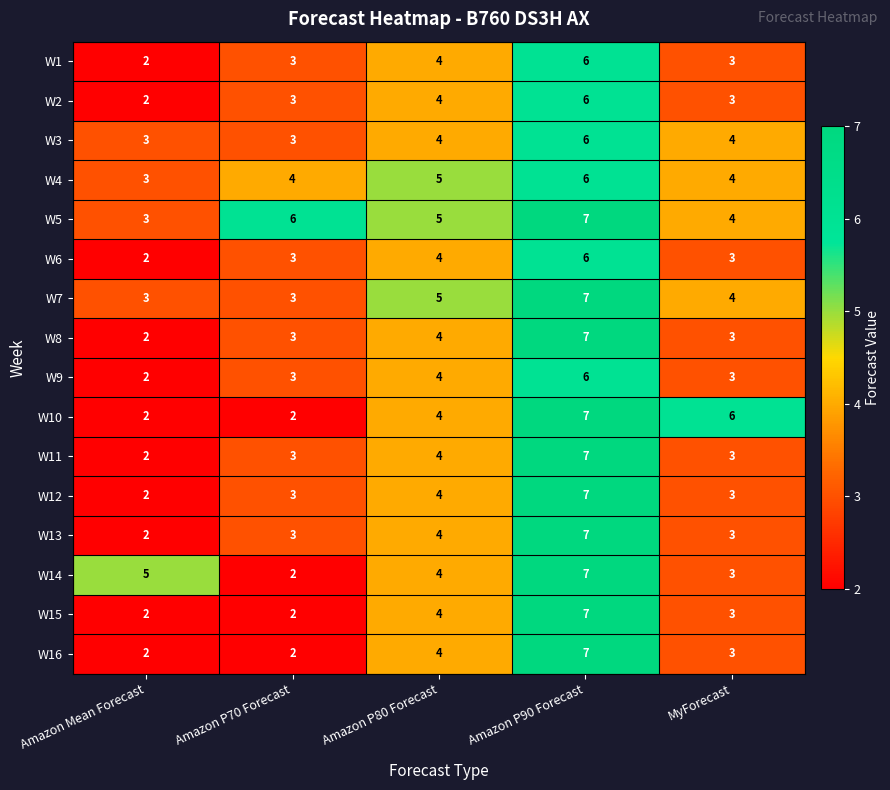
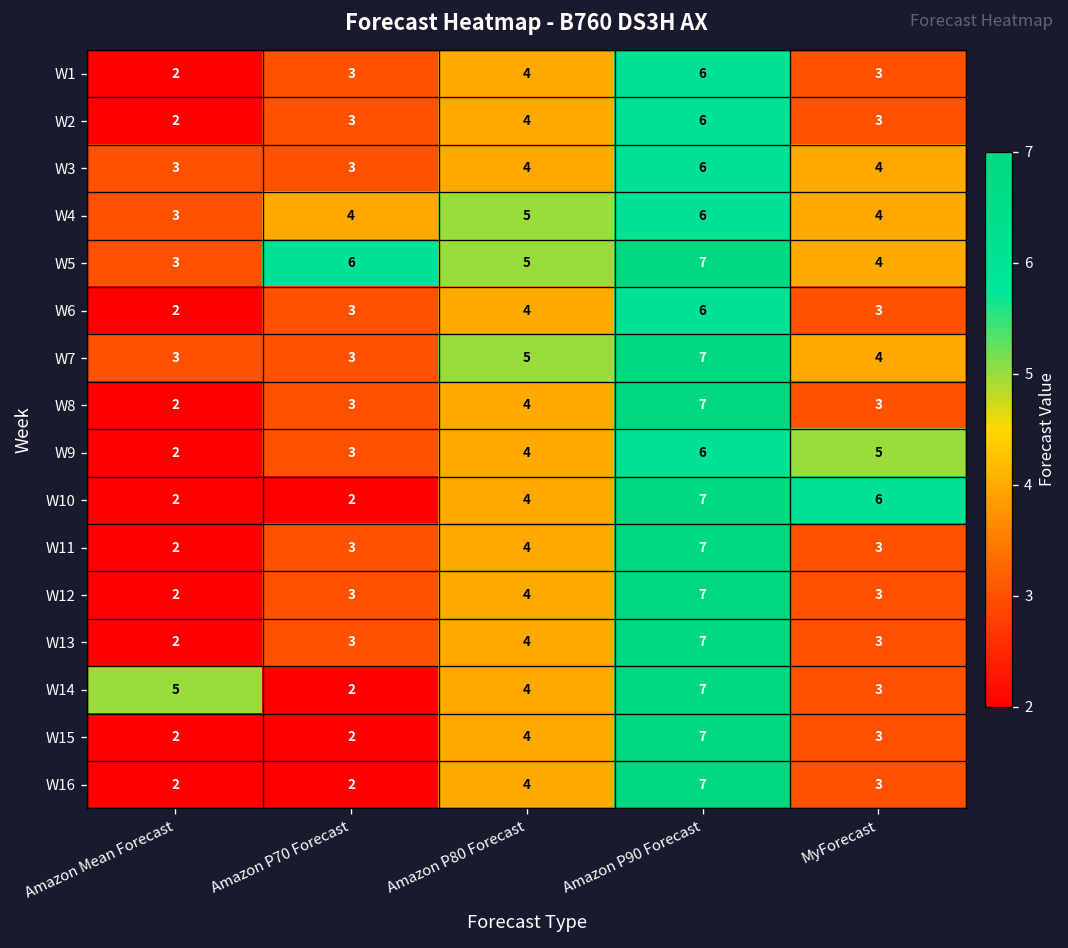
  {
    "W1": {
      "Amazon Mean Forecast": 2,
      "Amazon P70 Forecast": 3,
      "Amazon P80 Forecast": 4,
      "Amazon P90 Forecast": 6,
      "MyForecast": 3
    },
    "W2": {
      "Amazon Mean Forecast": 2,
      "Amazon P70 Forecast": 3,
      "Amazon P80 Forecast": 4,
      "Amazon P90 Forecast": 6,
      "MyForecast": 3
    },
    "W3": {
      "Amazon Mean Forecast": 3,
      "Amazon P70 Forecast": 3,
      "Amazon P80 Forecast": 4,
      "Amazon P90 Forecast": 6,
      "MyForecast": 4
    },
    "W4": {
      "Amazon Mean Forecast": 3,
      "Amazon P70 Forecast": 4,
      "Amazon P80 Forecast": 5,
      "Amazon P90 Forecast": 6,
      "MyForecast": 4
    },
    "W5": {
      "Amazon Mean Forecast": 3,
      "Amazon P70 Forecast": 6,
      "Amazon P80 Forecast": 5,
      "Amazon P90 Forecast": 7,
      "MyForecast": 4
    },
    "W6": {
      "Amazon Mean Forecast": 2,
      "Amazon P70 Forecast": 3,
      "Amazon P80 Forecast": 4,
      "Amazon P90 Forecast": 6,
      "MyForecast": 3
    },
    "W7": {
      "Amazon Mean Forecast": 3,
      "Amazon P70 Forecast": 3,
      "Amazon P80 Forecast": 5,
      "Amazon P90 Forecast": 7,
      "MyForecast": 4
    },
    "W8": {
      "Amazon Mean Forecast": 2,
      "Amazon P70 Forecast": 3,
      "Amazon P80 Forecast": 4,
      "Amazon P90 Forecast": 7,
      "MyForecast": 3
    },
    "W9": {
      "Amazon Mean Forecast": 2,
      "Amazon P70 Forecast": 3,
      "Amazon P80 Forecast": 4,
      "Amazon P90 Forecast": 6,
-     "MyForecast": 3
+     "MyForecast": 5
    },
    "W10": {
      "Amazon Mean Forecast": 2,
      "Amazon P70 Forecast": 2,
      "Amazon P80 Forecast": 4,
      "Amazon P90 Forecast": 7,
      "MyForecast": 6
    },
    "W11": {
      "Amazon Mean Forecast": 2,
      "Amazon P70 Forecast": 3,
      "Amazon P80 Forecast": 4,
      "Amazon P90 Forecast": 7,
      "MyForecast": 3
    },
    "W12": {
      "Amazon Mean Forecast": 2,
      "Amazon P70 Forecast": 3,
      "Amazon P80 Forecast": 4,
      "Amazon P90 Forecast": 7,
      "MyForecast": 3
    },
    "W13": {
      "Amazon Mean Forecast": 2,
      "Amazon P70 Forecast": 3,
      "Amazon P80 Forecast": 4,
      "Amazon P90 Forecast": 7,
      "MyForecast": 3
    },
    "W14": {
      "Amazon Mean Forecast": 5,
      "Amazon P70 Forecast": 2,
      "Amazon P80 Forecast": 4,
      "Amazon P90 Forecast": 7,
      "MyForecast": 3
    },
    "W15": {
      "Amazon Mean Forecast": 2,
      "Amazon P70 Forecast": 2,
      "Amazon P80 Forecast": 4,
      "Amazon P90 Forecast": 7,
      "MyForecast": 3
    },
    "W16": {
      "Amazon Mean Forecast": 2,
      "Amazon P70 Forecast": 2,
      "Amazon P80 Forecast": 4,
      "Amazon P90 Forecast": 7,
      "MyForecast": 3
    }
  }
